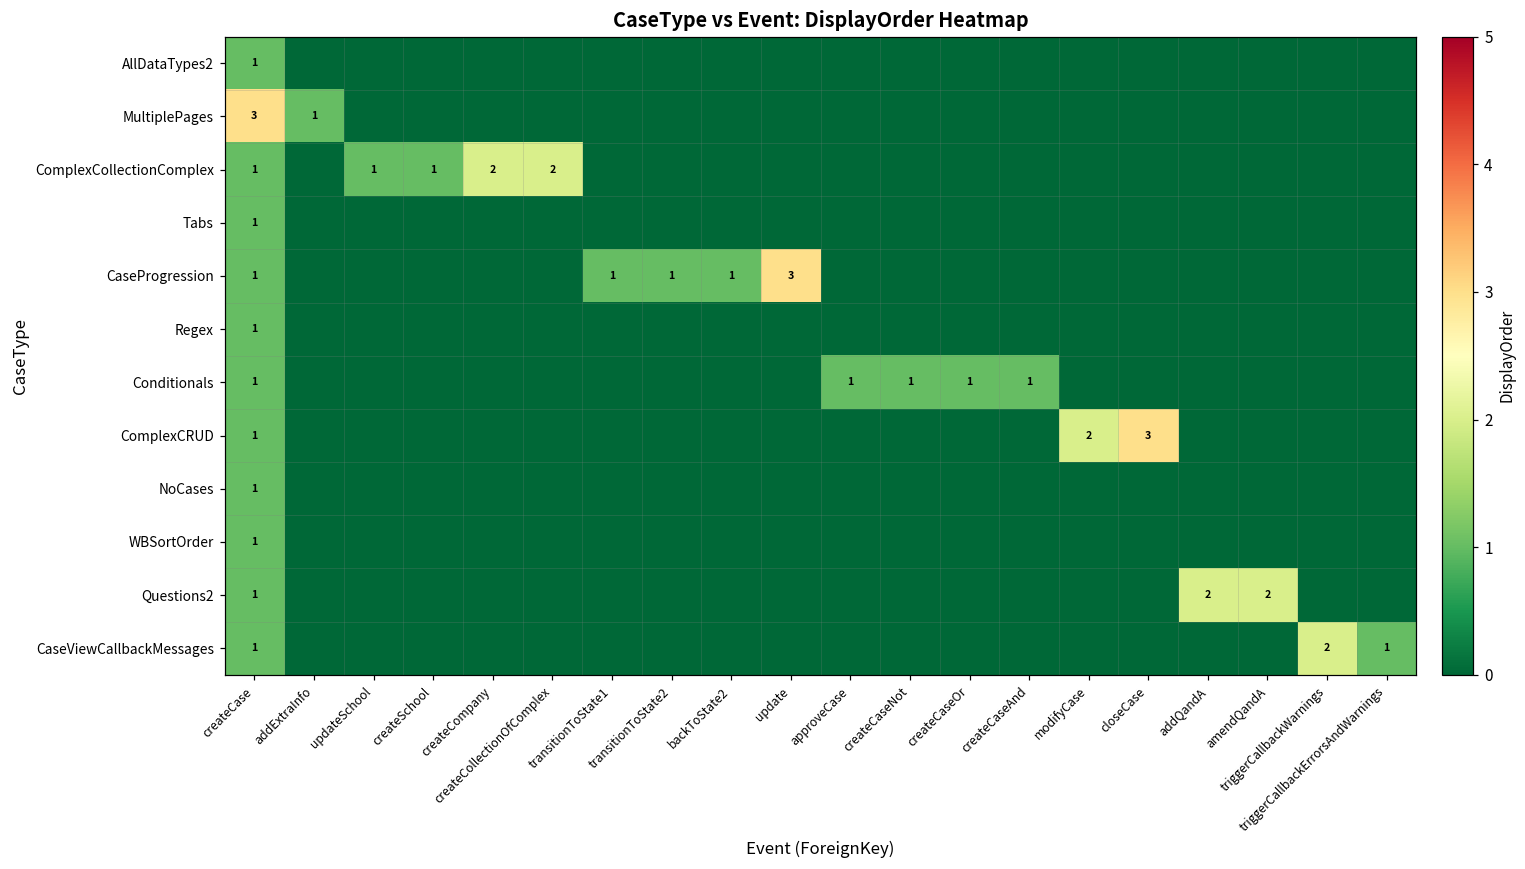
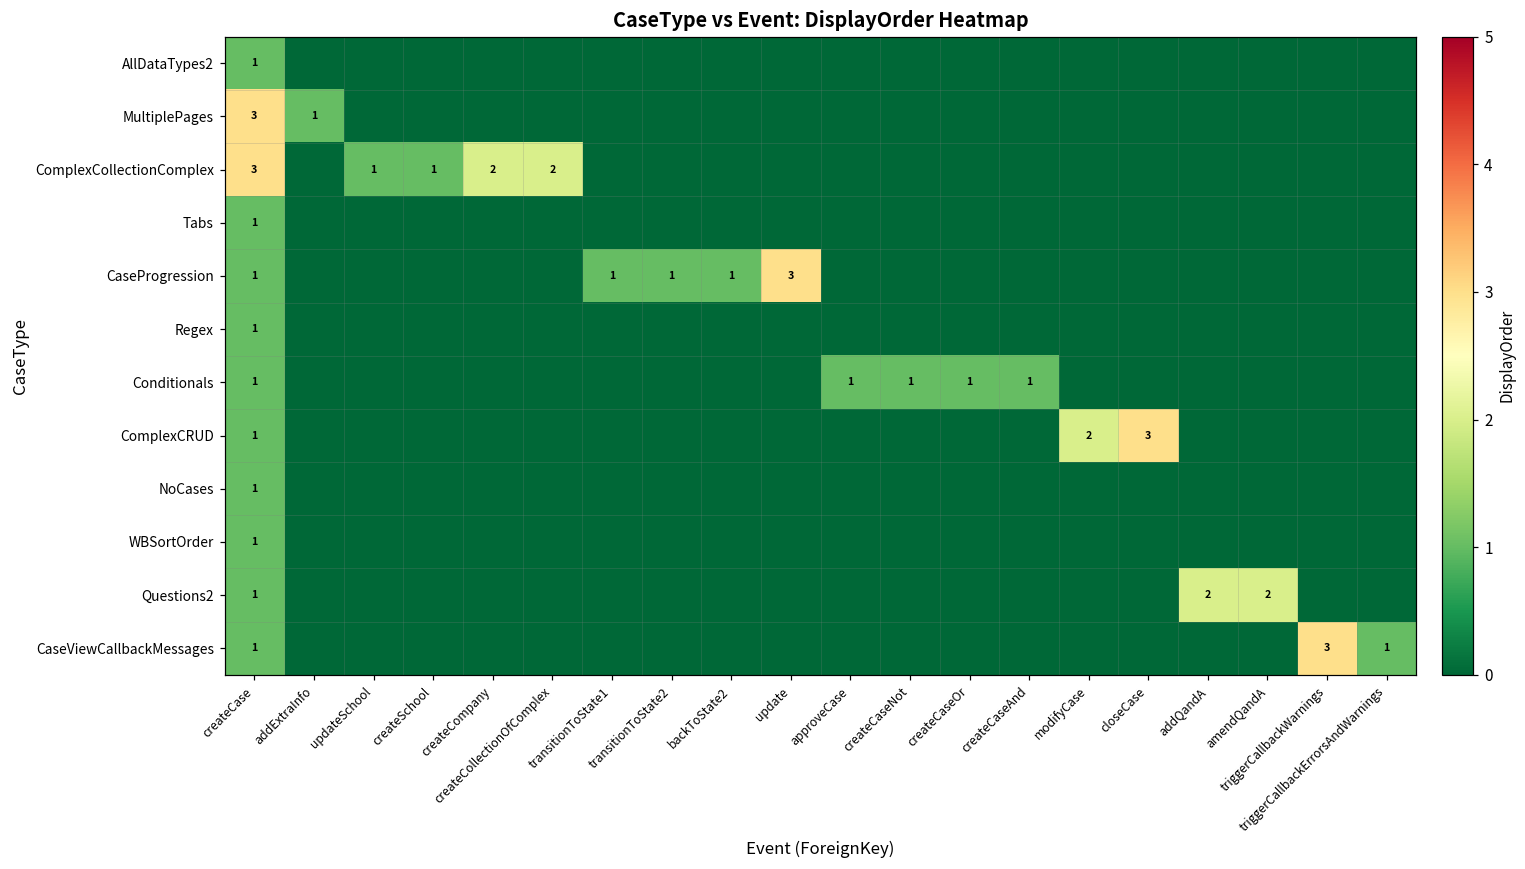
  {
    "AllDataTypes2": {
      "createCase": 1
    },
    "MultiplePages": {
      "createCase": 3,
      "addExtraInfo": 1
    },
    "ComplexCollectionComplex": {
-     "createCase": 1,
+     "createCase": 3,
      "updateSchool": 1,
      "createSchool": 1,
      "createCompany": 2,
      "createCollectionOfComplex": 2
    },
    "Tabs": {
      "createCase": 1
    },
    "CaseProgression": {
      "createCase": 1,
      "transitionToState1": 1,
      "transitionToState2": 1,
      "backToState2": 1,
      "update": 3
    },
    "Regex": {
      "createCase": 1
    },
    "Conditionals": {
      "createCase": 1,
      "approveCase": 1,
      "createCaseNot": 1,
      "createCaseOr": 1,
      "createCaseAnd": 1
    },
    "ComplexCRUD": {
      "createCase": 1,
      "modifyCase": 2,
      "closeCase": 3
    },
    "NoCases": {
      "createCase": 1
    },
    "WBSortOrder": {
      "createCase": 1
    },
    "Questions2": {
      "createCase": 1,
      "addQandA": 2,
      "amendQandA": 2
    },
    "CaseViewCallbackMessages": {
      "createCase": 1,
-     "triggerCallbackWarnings": 2,
+     "triggerCallbackWarnings": 3,
      "triggerCallbackErrorsAndWarnings": 1
    }
  }
